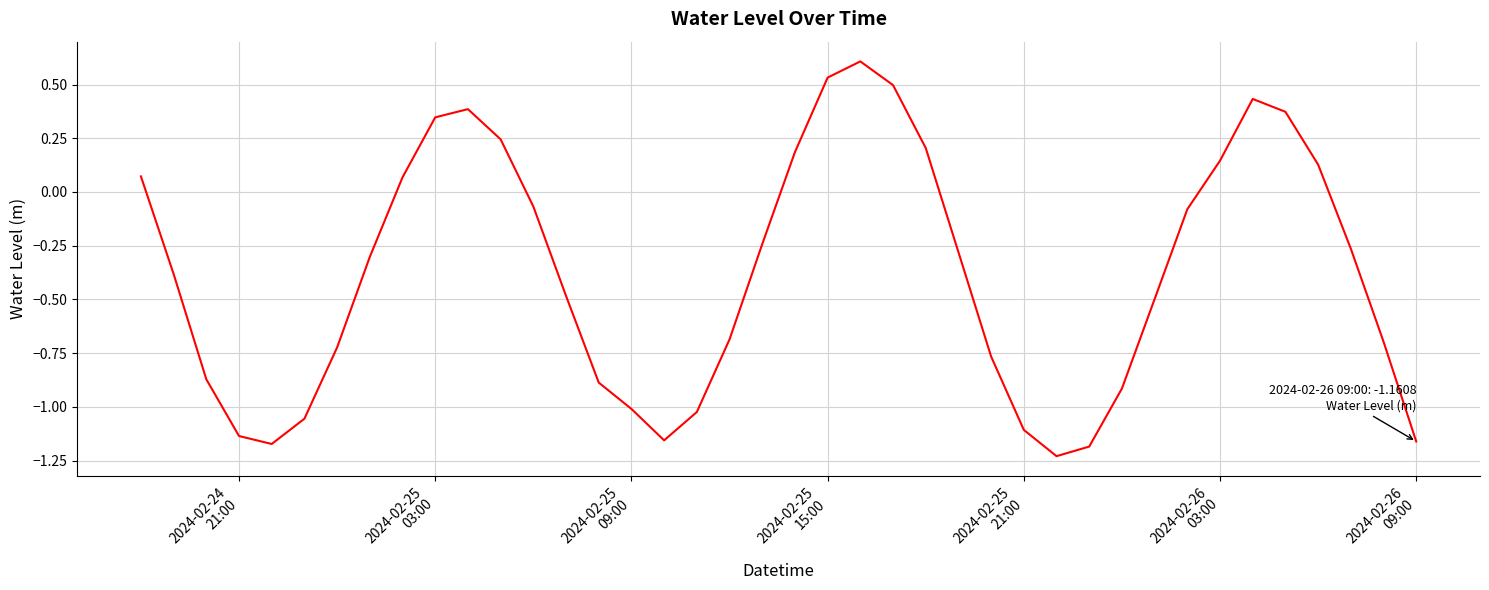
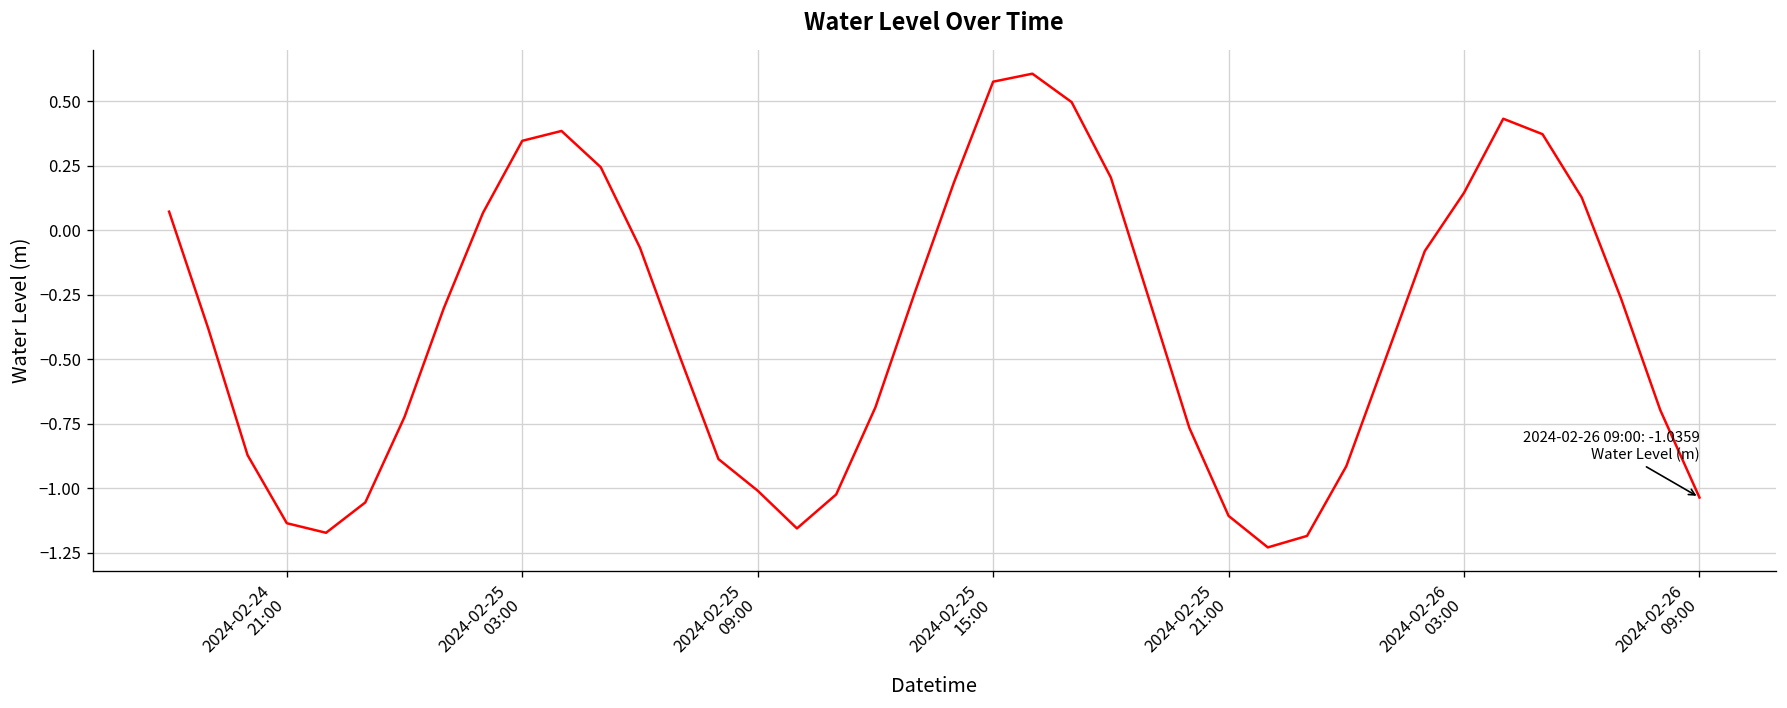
  {
-   "2024-02-25 15:00": 0.53,
-   "2024-02-26 09:00": -1.1608
+   "2024-02-25 15:00": 0.58,
+   "2024-02-26 09:00": -1.0359
  }
